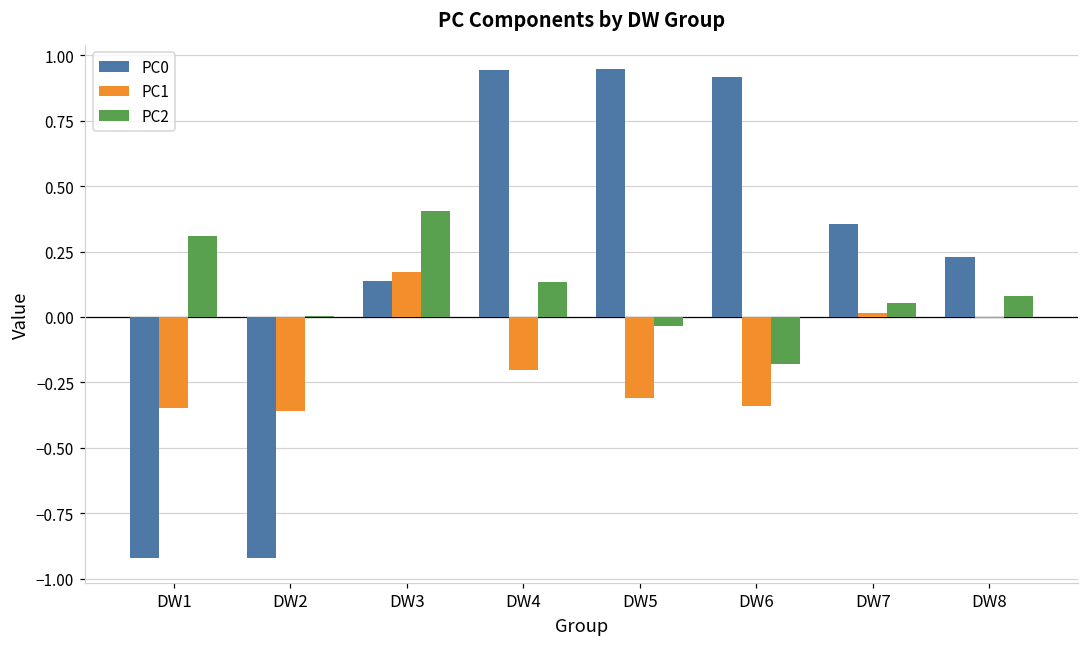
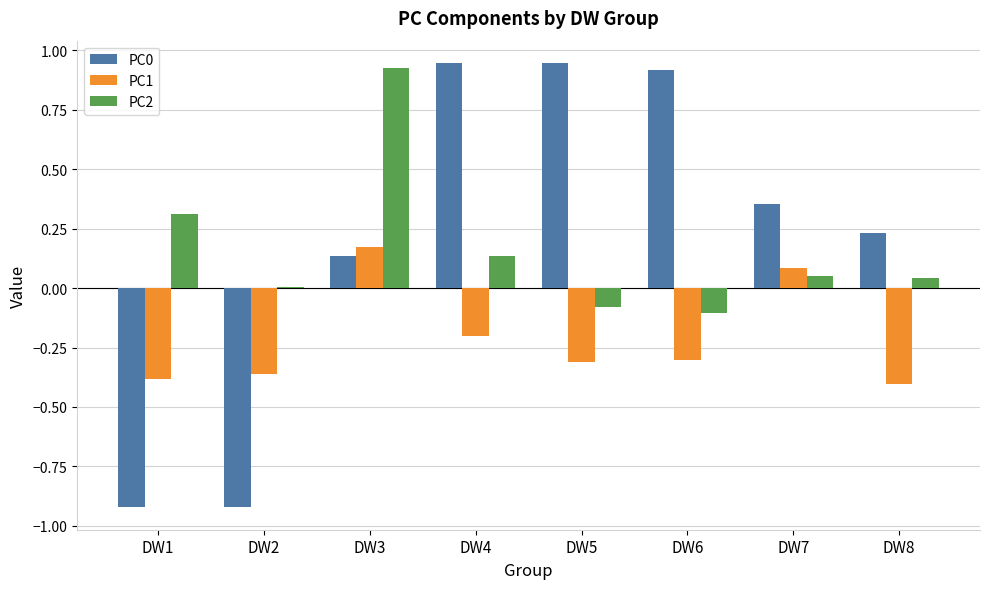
  {
    "PC0": {
      "DW1": -0.92,
      "DW2": -0.92,
      "DW3": 0.14,
      "DW4": 0.95,
      "DW5": 0.95,
      "DW6": 0.92,
      "DW7": 0.35,
      "DW8": 0.23
    },
    "PC1": {
-     "DW1": -0.35,
+     "DW1": -0.38,
      "DW2": -0.36,
      "DW3": 0.17,
      "DW4": -0.20,
      "DW5": -0.31,
-     "DW6": -0.34,
-     "DW7": 0.01,
-     "DW8": -0.01
+     "DW6": -0.30,
+     "DW7": 0.08,
+     "DW8": -0.40
    },
    "PC2": {
      "DW1": 0.31,
-     "DW3": 0.40,
+     "DW3": 0.92,
      "DW4": 0.13,
-     "DW5": -0.03,
-     "DW6": -0.18,
+     "DW5": -0.08,
+     "DW6": -0.11,
      "DW7": 0.05,
-     "DW8": 0.08
+     "DW8": 0.04
    }
  }
